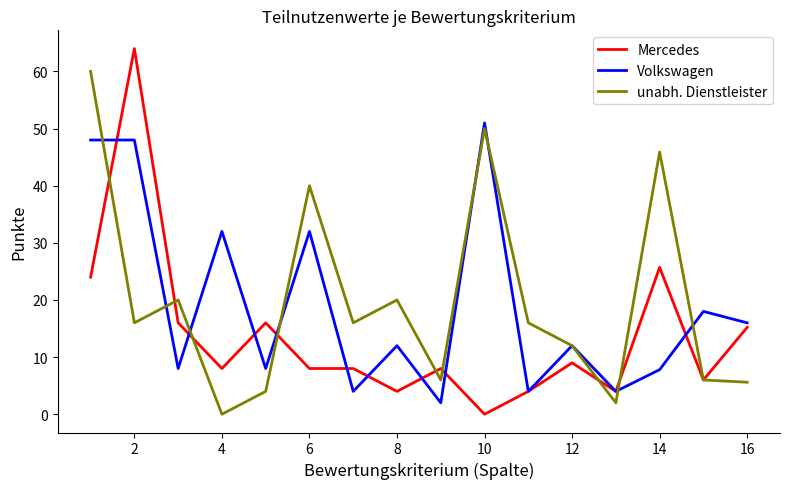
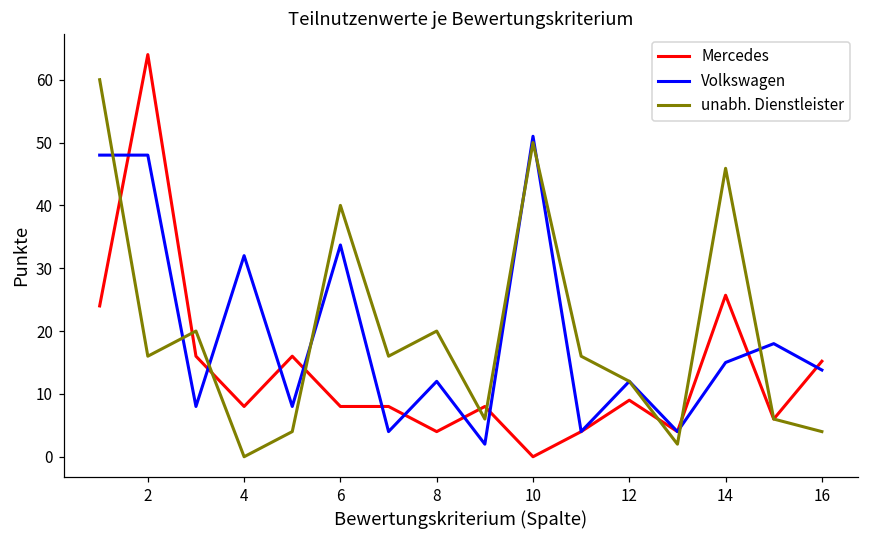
  {
    "Mercedes": {
      "2": 64,
      "4": 8,
      "6": 8,
      "8": 4,
      "10": 0,
      "12": 9,
      "14": 26,
      "16": 15
    },
    "Volkswagen": {
      "2": 48,
      "4": 32,
-     "6": 32,
+     "6": 34,
      "8": 12,
      "10": 51,
-     "14": 8,
-     "16": 16
+     "14": 15,
+     "16": 14
    },
    "unabh. Dienstleister": {
      "2": 16,
      "4": 0,
      "6": 40,
      "8": 20,
      "10": 50,
      "14": 46,
-     "16": 6
+     "16": 4
    }
  }
